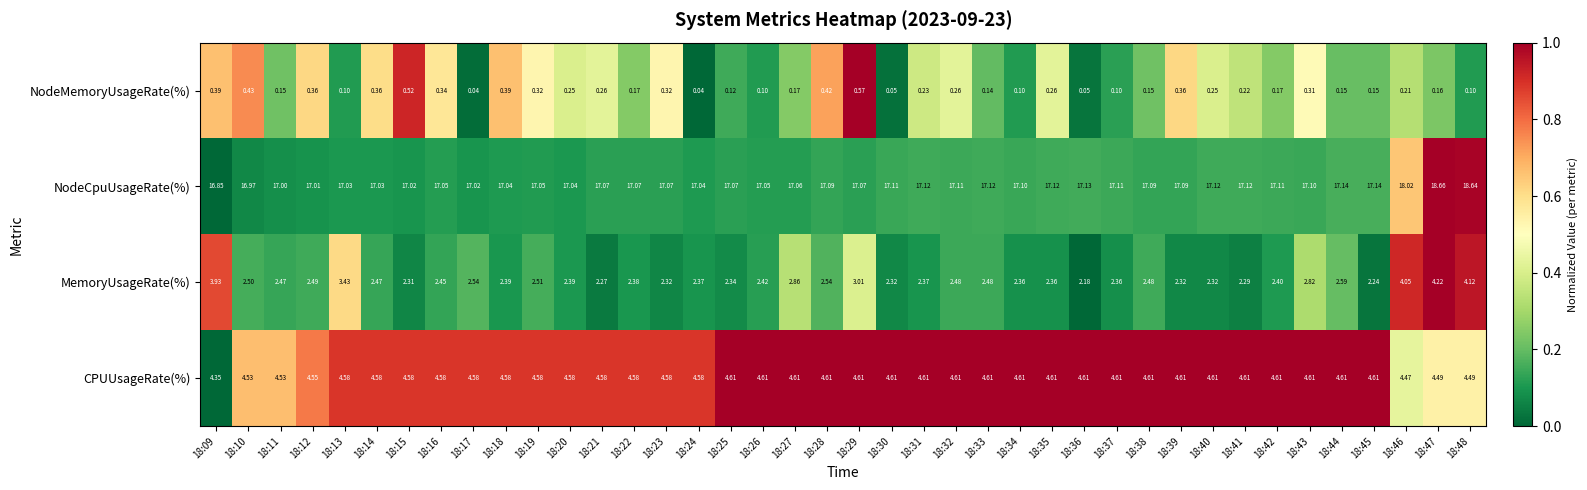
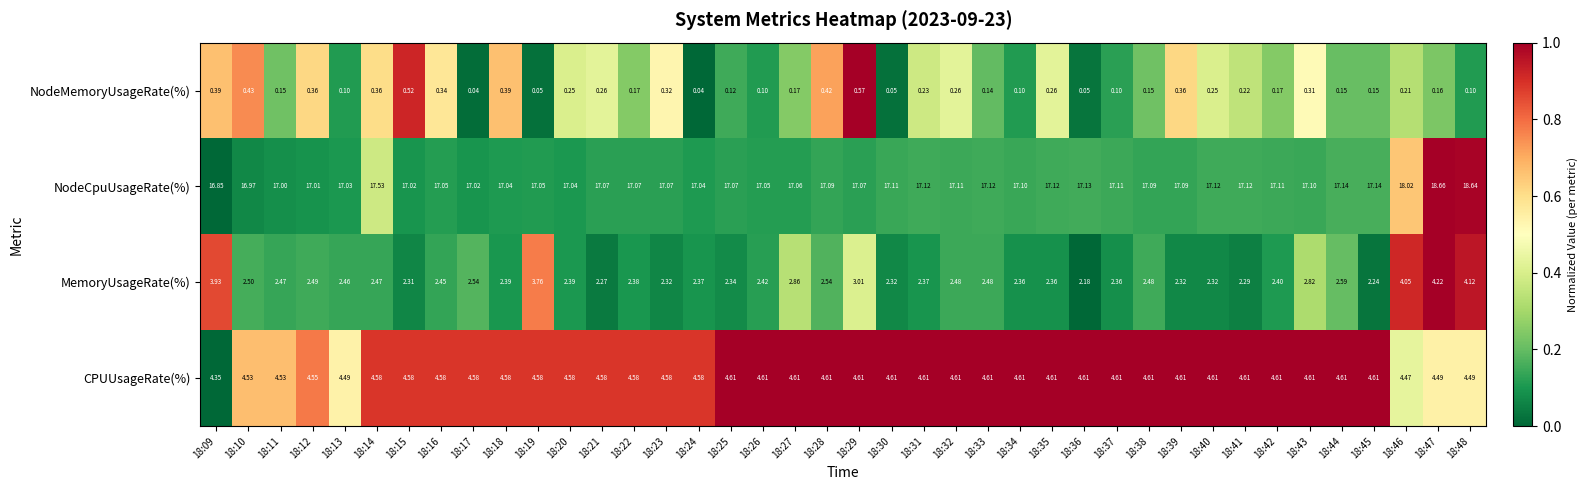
  {
    "NodeMemoryUsageRate(%)": {
      "18:09": 0.39,
      "18:10": 0.43,
      "18:11": 0.15,
      "18:12": 0.36,
      "18:13": 0.10,
      "18:14": 0.36,
      "18:15": 0.52,
      "18:16": 0.34,
      "18:17": 0.04,
      "18:18": 0.39,
-     "18:19": 0.32,
+     "18:19": 0.05,
      "18:20": 0.25,
      "18:21": 0.26,
      "18:22": 0.17,
      "18:23": 0.32,
      "18:24": 0.04,
      "18:25": 0.12,
      "18:26": 0.10,
      "18:27": 0.17,
      "18:28": 0.42,
      "18:29": 0.57,
      "18:30": 0.05,
      "18:31": 0.23,
      "18:32": 0.26,
      "18:33": 0.14,
      "18:34": 0.10,
      "18:35": 0.26,
      "18:36": 0.05,
      "18:37": 0.10,
      "18:38": 0.15,
      "18:39": 0.36,
      "18:40": 0.25,
      "18:41": 0.22,
      "18:42": 0.17,
      "18:43": 0.31,
      "18:44": 0.15,
      "18:45": 0.15,
      "18:46": 0.21,
      "18:47": 0.16,
      "18:48": 0.10
    },
    "NodeCpuUsageRate(%)": {
      "18:09": 16.85,
      "18:10": 16.97,
      "18:11": 17.00,
      "18:12": 17.01,
      "18:13": 17.03,
-     "18:14": 17.03,
+     "18:14": 17.53,
      "18:15": 17.02,
      "18:16": 17.05,
      "18:17": 17.02,
      "18:18": 17.04,
      "18:19": 17.05,
      "18:20": 17.04,
      "18:21": 17.07,
      "18:22": 17.07,
      "18:23": 17.07,
      "18:24": 17.04,
      "18:25": 17.07,
      "18:26": 17.05,
      "18:27": 17.06,
      "18:28": 17.09,
      "18:29": 17.07,
      "18:30": 17.11,
      "18:31": 17.12,
      "18:32": 17.11,
      "18:33": 17.12,
      "18:34": 17.10,
      "18:35": 17.12,
      "18:36": 17.13,
      "18:37": 17.11,
      "18:38": 17.09,
      "18:39": 17.09,
      "18:40": 17.12,
      "18:41": 17.12,
      "18:42": 17.11,
      "18:43": 17.10,
      "18:44": 17.14,
      "18:45": 17.14,
      "18:46": 18.02,
      "18:47": 18.66,
      "18:48": 18.64
    },
    "MemoryUsageRate(%)": {
      "18:09": 3.93,
      "18:10": 2.50,
      "18:11": 2.47,
      "18:12": 2.49,
-     "18:13": 3.43,
+     "18:13": 2.46,
      "18:14": 2.47,
      "18:15": 2.31,
      "18:16": 2.45,
      "18:17": 2.54,
      "18:18": 2.39,
-     "18:19": 2.51,
+     "18:19": 3.76,
      "18:20": 2.39,
      "18:21": 2.27,
      "18:22": 2.38,
      "18:23": 2.32,
      "18:24": 2.37,
      "18:25": 2.34,
      "18:26": 2.42,
      "18:27": 2.86,
      "18:28": 2.54,
      "18:29": 3.01,
      "18:30": 2.32,
      "18:31": 2.37,
      "18:32": 2.48,
      "18:33": 2.48,
      "18:34": 2.36,
      "18:35": 2.36,
      "18:36": 2.18,
      "18:37": 2.36,
      "18:38": 2.48,
      "18:39": 2.32,
      "18:40": 2.32,
      "18:41": 2.29,
      "18:42": 2.40,
      "18:43": 2.82,
      "18:44": 2.59,
      "18:45": 2.24,
      "18:46": 4.05,
      "18:47": 4.22,
      "18:48": 4.12
    },
    "CPUUsageRate(%)": {
      "18:09": 4.35,
      "18:10": 4.53,
      "18:11": 4.53,
      "18:12": 4.55,
-     "18:13": 4.58,
+     "18:13": 4.49,
      "18:14": 4.58,
      "18:15": 4.58,
      "18:16": 4.58,
      "18:17": 4.58,
      "18:18": 4.58,
      "18:19": 4.58,
      "18:20": 4.58,
      "18:21": 4.58,
      "18:22": 4.58,
      "18:23": 4.58,
      "18:24": 4.58,
      "18:25": 4.61,
      "18:26": 4.61,
      "18:27": 4.61,
      "18:28": 4.61,
      "18:29": 4.61,
      "18:30": 4.61,
      "18:31": 4.61,
      "18:32": 4.61,
      "18:33": 4.61,
      "18:34": 4.61,
      "18:35": 4.61,
      "18:36": 4.61,
      "18:37": 4.61,
      "18:38": 4.61,
      "18:39": 4.61,
      "18:40": 4.61,
      "18:41": 4.61,
      "18:42": 4.61,
      "18:43": 4.61,
      "18:44": 4.61,
      "18:45": 4.61,
      "18:46": 4.47,
      "18:47": 4.49,
      "18:48": 4.49
    }
  }
